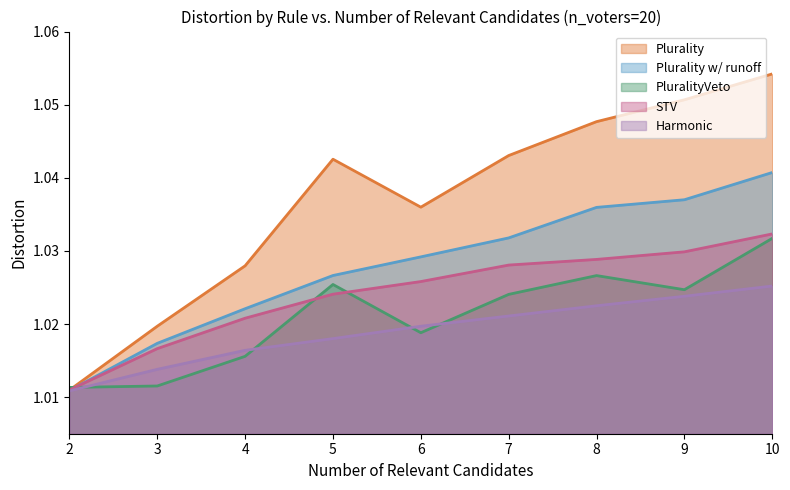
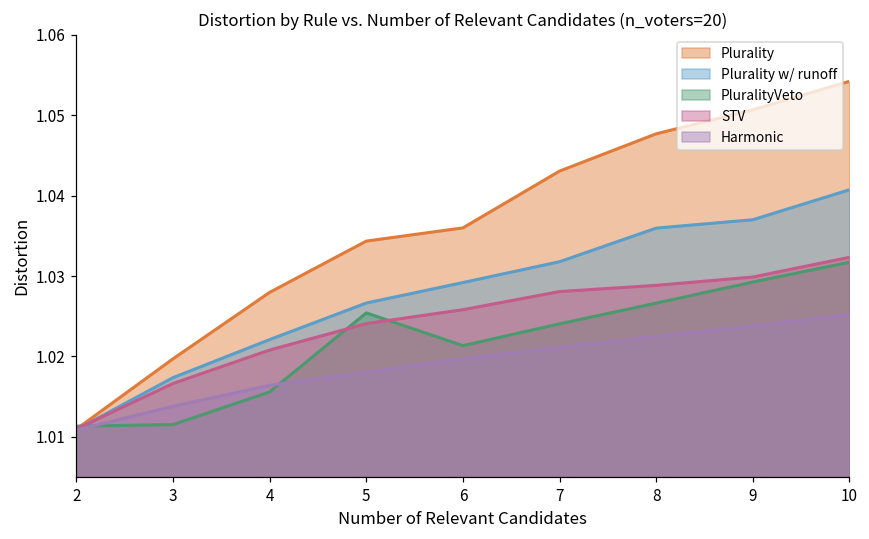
  {
    "Plurality": {
      "3": 1.020,
      "4": 1.028,
-     "5": 1.043,
+     "5": 1.034,
      "6": 1.036,
      "7": 1.043,
      "8": 1.048,
      "10": 1.054
    },
    "PluralityVeto": {
      "2": 1.011,
      "3": 1.012,
      "4": 1.016,
      "5": 1.025,
-     "6": 1.019,
+     "6": 1.021,
      "7": 1.024,
      "8": 1.027,
-     "9": 1.025,
+     "9": 1.029,
      "10": 1.032
    }
  }
